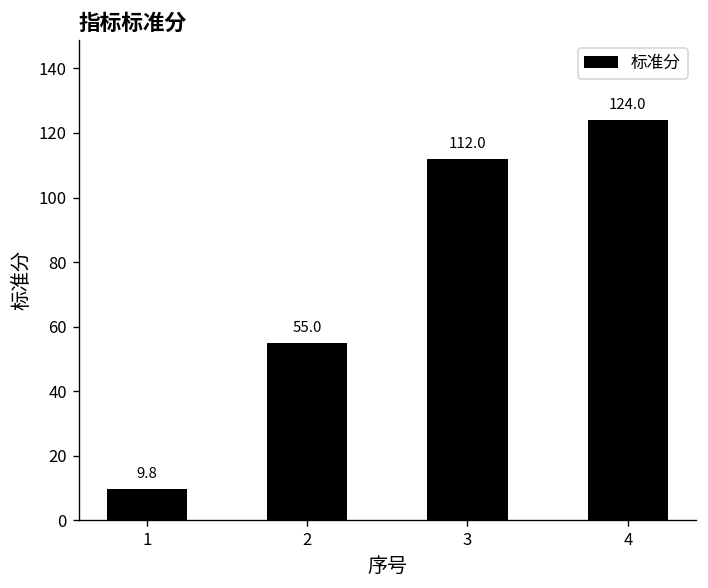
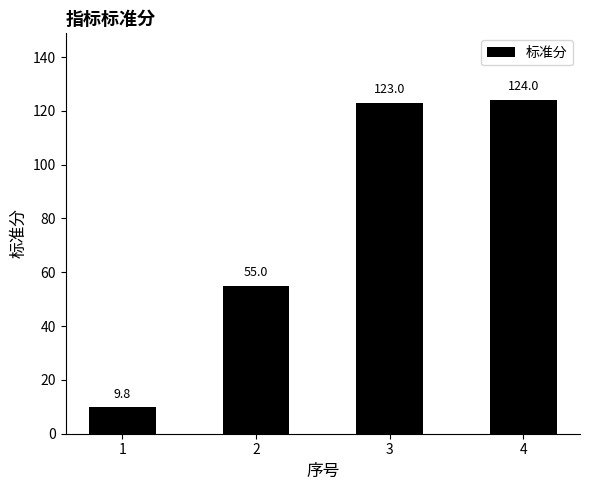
  {
    "1": 9.8,
    "2": 55.0,
-   "3": 112.0,
+   "3": 123.0,
    "4": 124.0
  }
